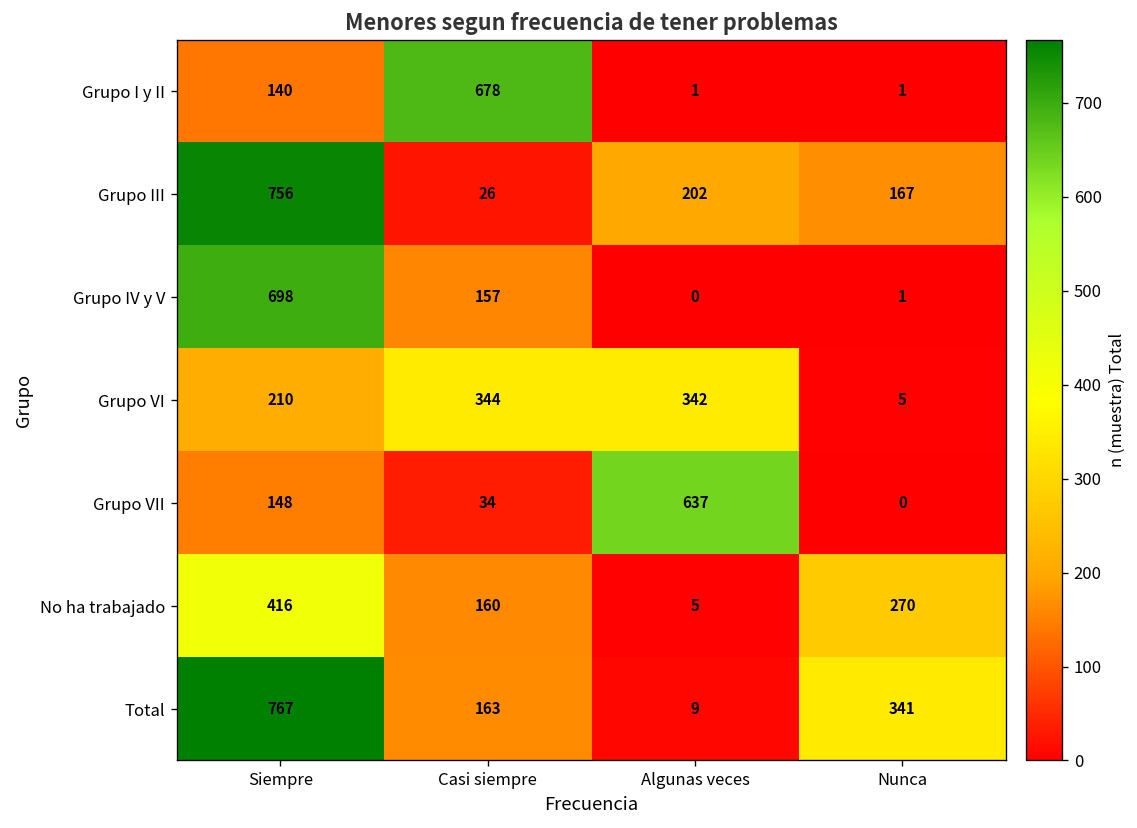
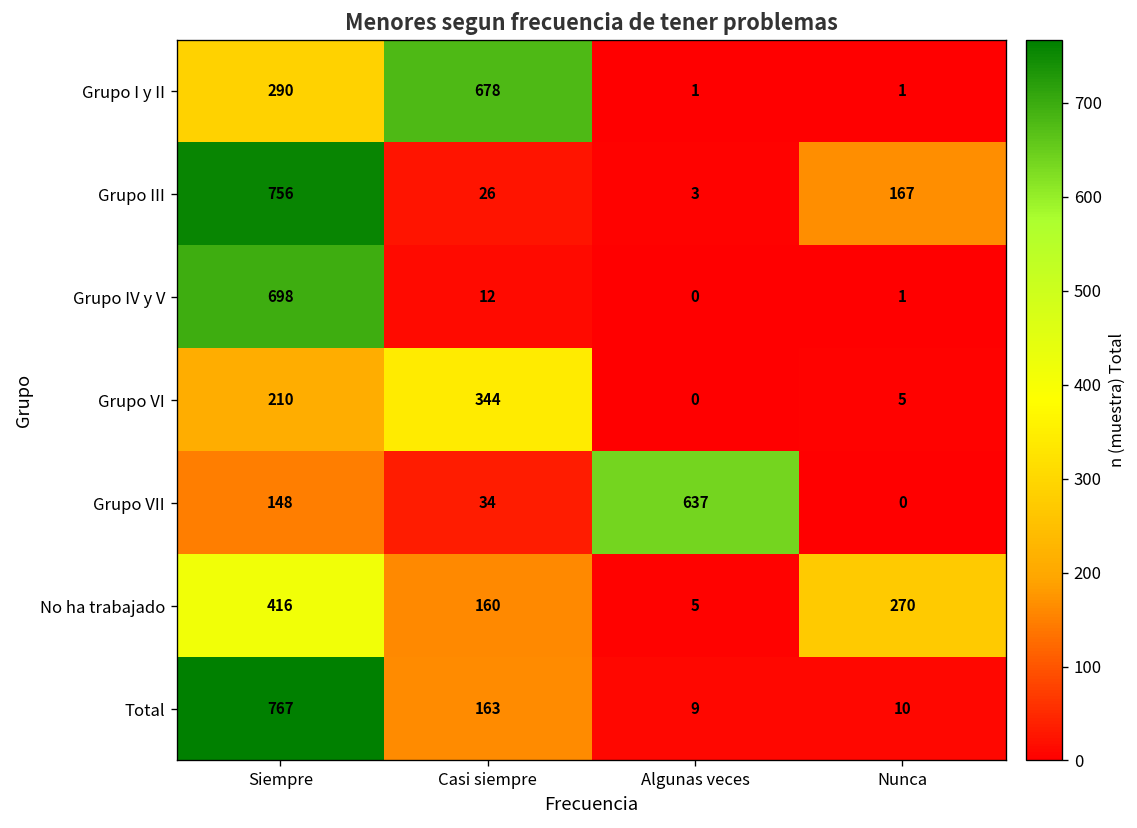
  {
    "Grupo I y II": {
-     "Siempre": 140,
+     "Siempre": 290,
      "Casi siempre": 678,
      "Algunas veces": 1,
      "Nunca": 1
    },
    "Grupo III": {
      "Siempre": 756,
      "Casi siempre": 26,
-     "Algunas veces": 202,
+     "Algunas veces": 3,
      "Nunca": 167
    },
    "Grupo IV y V": {
      "Siempre": 698,
-     "Casi siempre": 157,
+     "Casi siempre": 12,
      "Algunas veces": 0,
      "Nunca": 1
    },
    "Grupo VI": {
      "Siempre": 210,
      "Casi siempre": 344,
-     "Algunas veces": 342,
+     "Algunas veces": 0,
      "Nunca": 5
    },
    "Grupo VII": {
      "Siempre": 148,
      "Casi siempre": 34,
      "Algunas veces": 637,
      "Nunca": 0
    },
    "No ha trabajado": {
      "Siempre": 416,
      "Casi siempre": 160,
      "Algunas veces": 5,
      "Nunca": 270
    },
    "Total": {
      "Siempre": 767,
      "Casi siempre": 163,
      "Algunas veces": 9,
-     "Nunca": 341
+     "Nunca": 10
    }
  }
